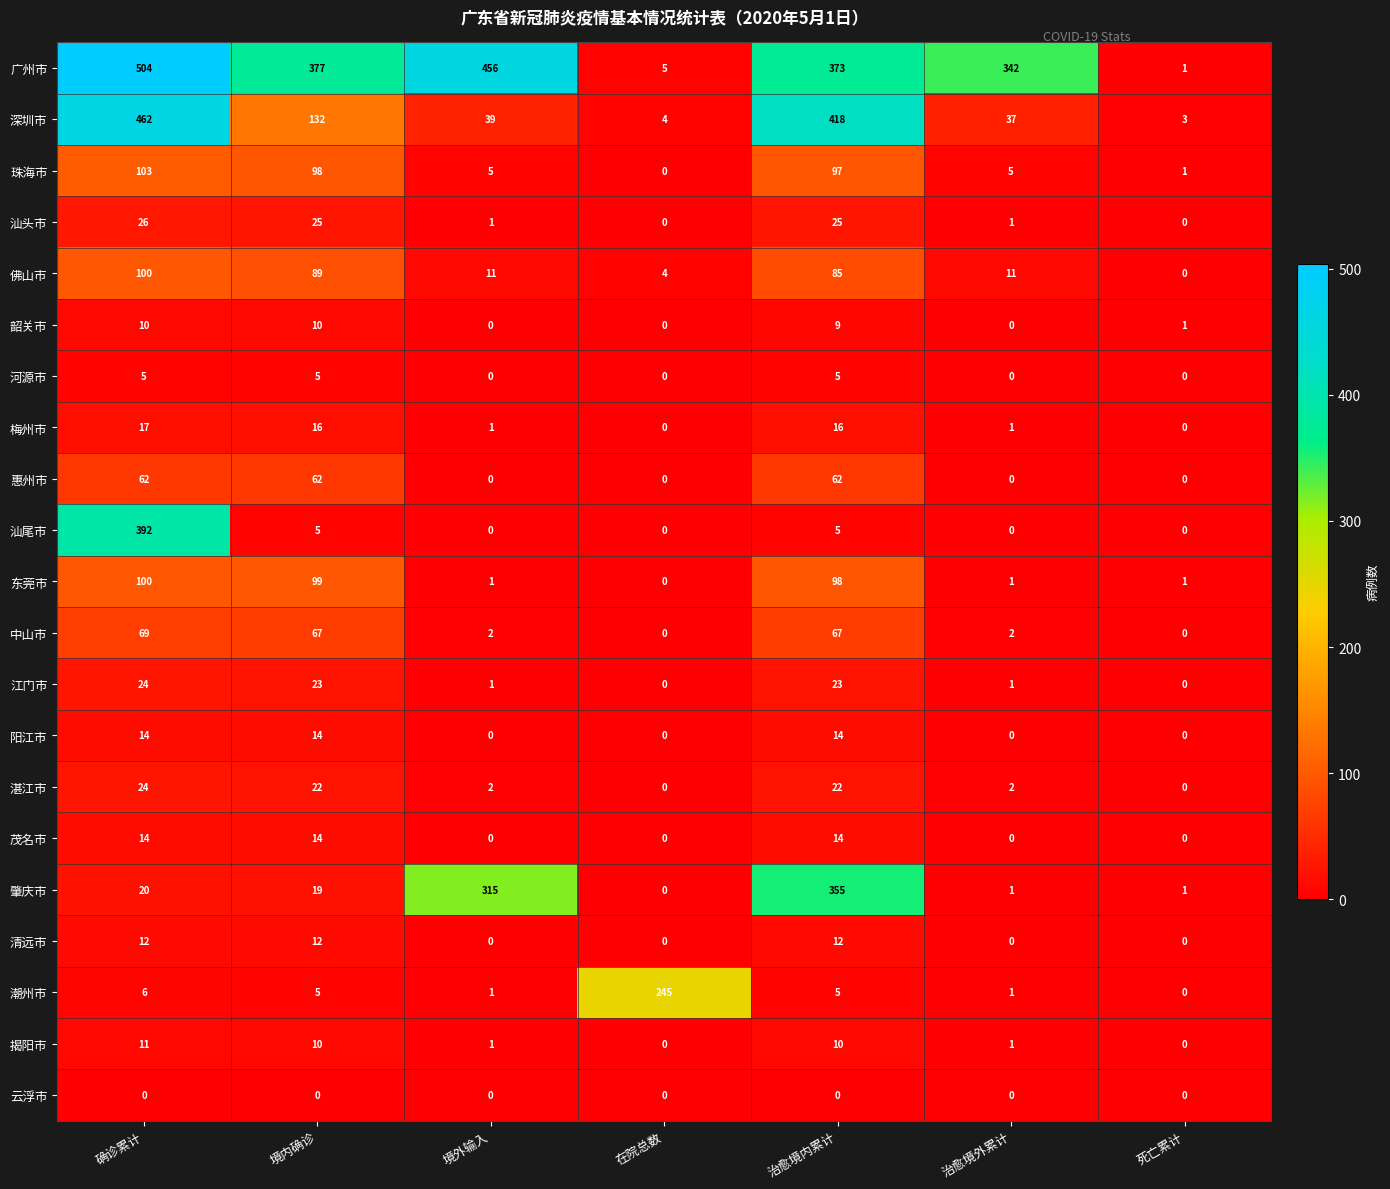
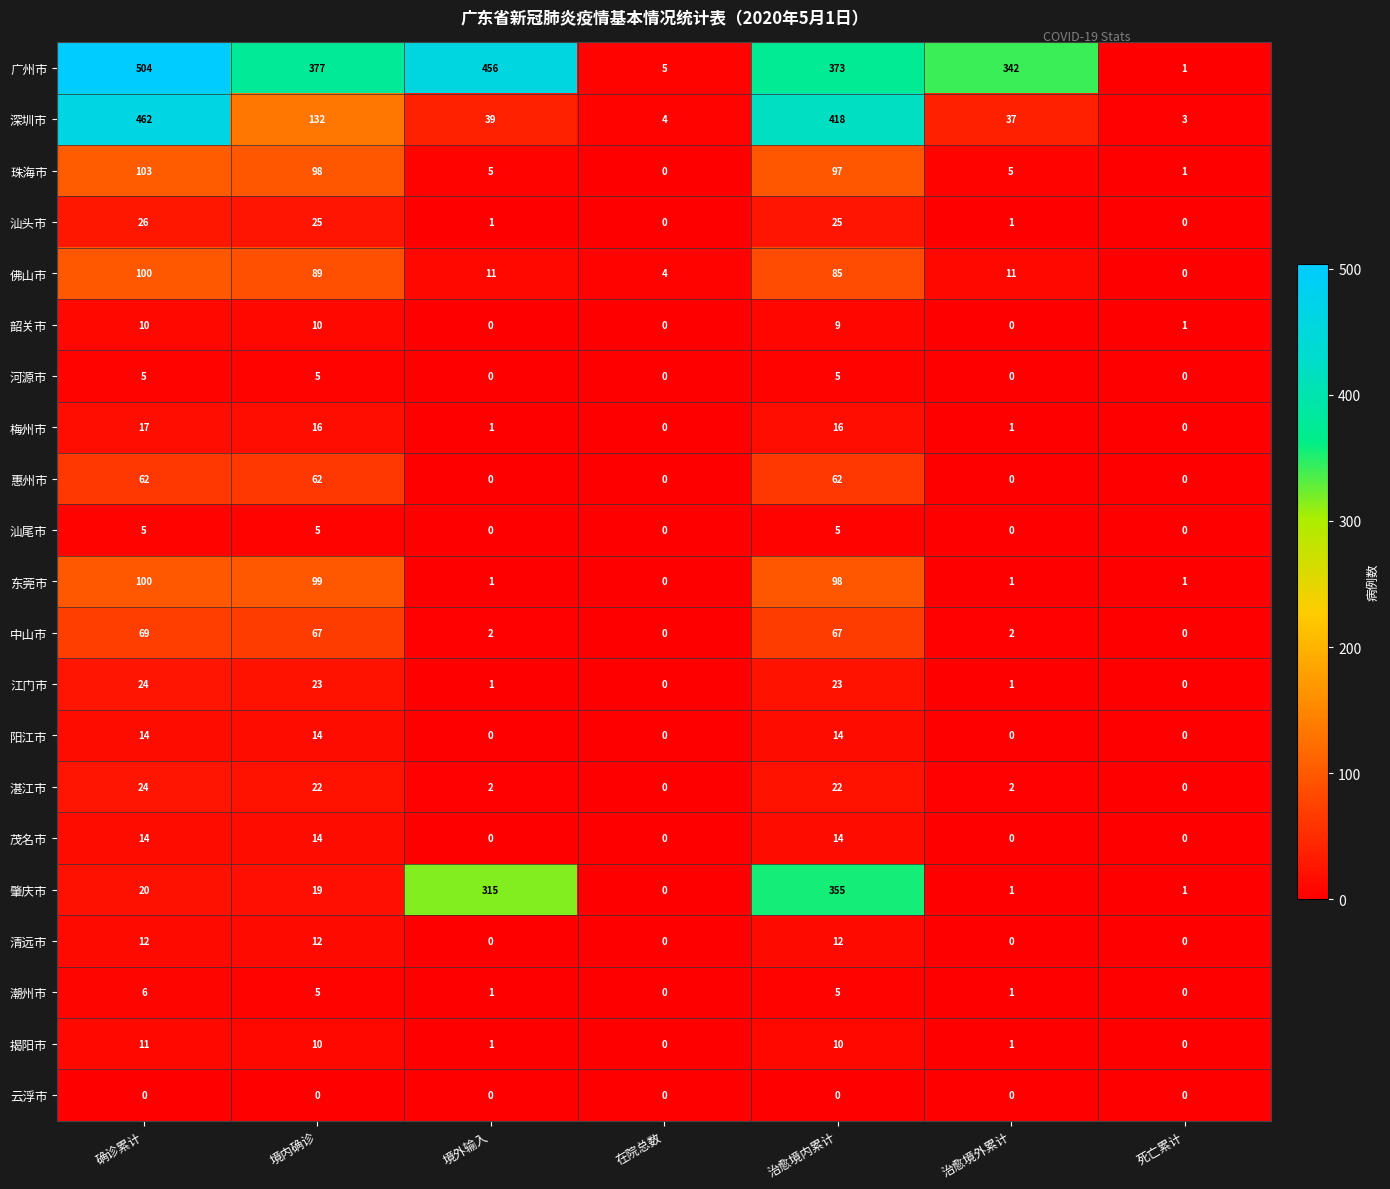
  {
    "广州市": {
      "确诊累计": 504,
      "境内确诊": 377,
      "境外输入": 456,
      "在院总数": 5,
      "治愈境内累计": 373,
      "治愈境外累计": 342,
      "死亡累计": 1
    },
    "深圳市": {
      "确诊累计": 462,
      "境内确诊": 132,
      "境外输入": 39,
      "在院总数": 4,
      "治愈境内累计": 418,
      "治愈境外累计": 37,
      "死亡累计": 3
    },
    "珠海市": {
      "确诊累计": 103,
      "境内确诊": 98,
      "境外输入": 5,
      "在院总数": 0,
      "治愈境内累计": 97,
      "治愈境外累计": 5,
      "死亡累计": 1
    },
    "汕头市": {
      "确诊累计": 26,
      "境内确诊": 25,
      "境外输入": 1,
      "在院总数": 0,
      "治愈境内累计": 25,
      "治愈境外累计": 1,
      "死亡累计": 0
    },
    "佛山市": {
      "确诊累计": 100,
      "境内确诊": 89,
      "境外输入": 11,
      "在院总数": 4,
      "治愈境内累计": 85,
      "治愈境外累计": 11,
      "死亡累计": 0
    },
    "韶关市": {
      "确诊累计": 10,
      "境内确诊": 10,
      "境外输入": 0,
      "在院总数": 0,
      "治愈境内累计": 9,
      "治愈境外累计": 0,
      "死亡累计": 1
    },
    "河源市": {
      "确诊累计": 5,
      "境内确诊": 5,
      "境外输入": 0,
      "在院总数": 0,
      "治愈境内累计": 5,
      "治愈境外累计": 0,
      "死亡累计": 0
    },
    "梅州市": {
      "确诊累计": 17,
      "境内确诊": 16,
      "境外输入": 1,
      "在院总数": 0,
      "治愈境内累计": 16,
      "治愈境外累计": 1,
      "死亡累计": 0
    },
    "惠州市": {
      "确诊累计": 62,
      "境内确诊": 62,
      "境外输入": 0,
      "在院总数": 0,
      "治愈境内累计": 62,
      "治愈境外累计": 0,
      "死亡累计": 0
    },
    "汕尾市": {
-     "确诊累计": 392,
+     "确诊累计": 5,
      "境内确诊": 5,
      "境外输入": 0,
      "在院总数": 0,
      "治愈境内累计": 5,
      "治愈境外累计": 0,
      "死亡累计": 0
    },
    "东莞市": {
      "确诊累计": 100,
      "境内确诊": 99,
      "境外输入": 1,
      "在院总数": 0,
      "治愈境内累计": 98,
      "治愈境外累计": 1,
      "死亡累计": 1
    },
    "中山市": {
      "确诊累计": 69,
      "境内确诊": 67,
      "境外输入": 2,
      "在院总数": 0,
      "治愈境内累计": 67,
      "治愈境外累计": 2,
      "死亡累计": 0
    },
    "江门市": {
      "确诊累计": 24,
      "境内确诊": 23,
      "境外输入": 1,
      "在院总数": 0,
      "治愈境内累计": 23,
      "治愈境外累计": 1,
      "死亡累计": 0
    },
    "阳江市": {
      "确诊累计": 14,
      "境内确诊": 14,
      "境外输入": 0,
      "在院总数": 0,
      "治愈境内累计": 14,
      "治愈境外累计": 0,
      "死亡累计": 0
    },
    "湛江市": {
      "确诊累计": 24,
      "境内确诊": 22,
      "境外输入": 2,
      "在院总数": 0,
      "治愈境内累计": 22,
      "治愈境外累计": 2,
      "死亡累计": 0
    },
    "茂名市": {
      "确诊累计": 14,
      "境内确诊": 14,
      "境外输入": 0,
      "在院总数": 0,
      "治愈境内累计": 14,
      "治愈境外累计": 0,
      "死亡累计": 0
    },
    "肇庆市": {
      "确诊累计": 20,
      "境内确诊": 19,
      "境外输入": 315,
      "在院总数": 0,
      "治愈境内累计": 355,
      "治愈境外累计": 1,
      "死亡累计": 1
    },
    "清远市": {
      "确诊累计": 12,
      "境内确诊": 12,
      "境外输入": 0,
      "在院总数": 0,
      "治愈境内累计": 12,
      "治愈境外累计": 0,
      "死亡累计": 0
    },
    "潮州市": {
      "确诊累计": 6,
      "境内确诊": 5,
      "境外输入": 1,
-     "在院总数": 245,
+     "在院总数": 0,
      "治愈境内累计": 5,
      "治愈境外累计": 1,
      "死亡累计": 0
    },
    "揭阳市": {
      "确诊累计": 11,
      "境内确诊": 10,
      "境外输入": 1,
      "在院总数": 0,
      "治愈境内累计": 10,
      "治愈境外累计": 1,
      "死亡累计": 0
    },
    "云浮市": {
      "确诊累计": 0,
      "境内确诊": 0,
      "境外输入": 0,
      "在院总数": 0,
      "治愈境内累计": 0,
      "治愈境外累计": 0,
      "死亡累计": 0
    }
  }
